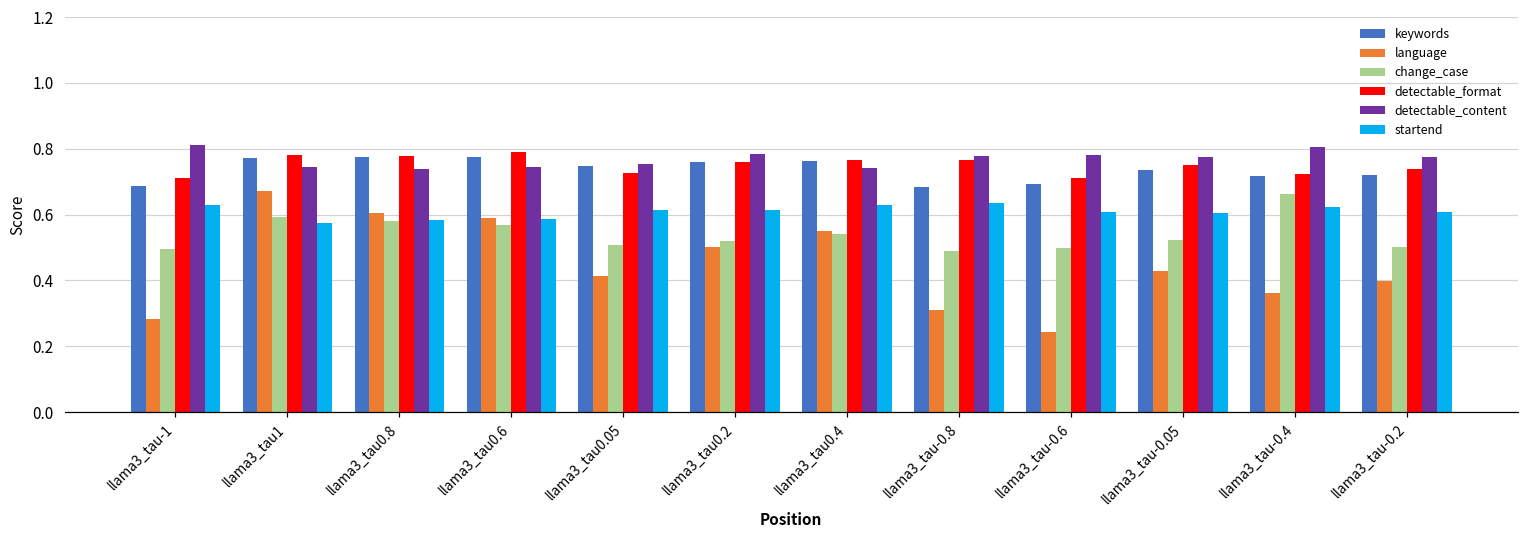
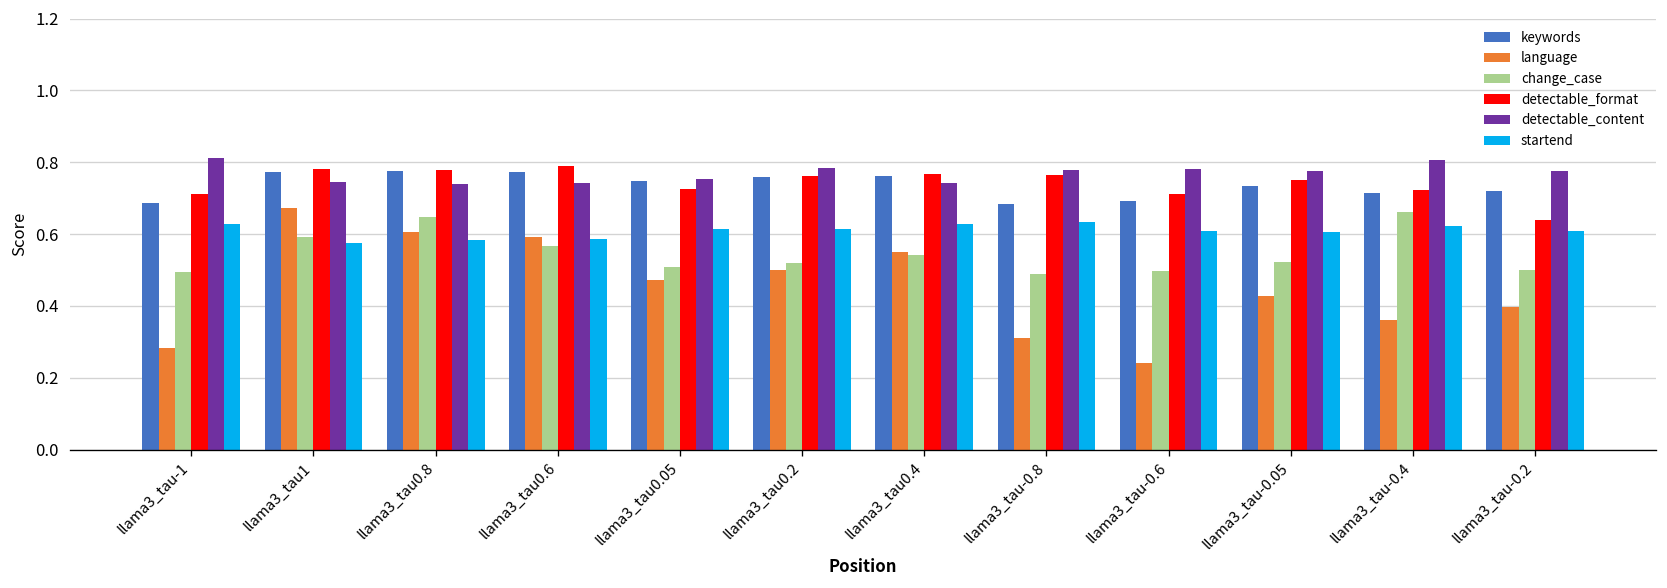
  {
    "keywords": {
      "llama3_tau-1": 0.69,
      "llama3_tau1": 0.77,
      "llama3_tau0.8": 0.78,
      "llama3_tau0.6": 0.77,
      "llama3_tau0.05": 0.75,
      "llama3_tau0.2": 0.76,
      "llama3_tau0.4": 0.76,
      "llama3_tau-0.8": 0.68,
      "llama3_tau-0.6": 0.69,
      "llama3_tau-0.05": 0.73,
      "llama3_tau-0.4": 0.72,
      "llama3_tau-0.2": 0.72
    },
    "language": {
      "llama3_tau-1": 0.28,
      "llama3_tau1": 0.67,
      "llama3_tau0.8": 0.61,
      "llama3_tau0.6": 0.59,
-     "llama3_tau0.05": 0.41,
+     "llama3_tau0.05": 0.47,
      "llama3_tau0.2": 0.50,
      "llama3_tau0.4": 0.55,
      "llama3_tau-0.8": 0.31,
      "llama3_tau-0.6": 0.24,
      "llama3_tau-0.05": 0.43,
      "llama3_tau-0.4": 0.36,
      "llama3_tau-0.2": 0.40
    },
    "change_case": {
      "llama3_tau-1": 0.50,
      "llama3_tau1": 0.59,
-     "llama3_tau0.8": 0.58,
+     "llama3_tau0.8": 0.65,
      "llama3_tau0.6": 0.57,
      "llama3_tau0.05": 0.51,
      "llama3_tau0.2": 0.52,
      "llama3_tau0.4": 0.54,
      "llama3_tau-0.8": 0.49,
      "llama3_tau-0.6": 0.50,
      "llama3_tau-0.05": 0.52,
      "llama3_tau-0.4": 0.66,
      "llama3_tau-0.2": 0.50
    },
    "detectable_format": {
      "llama3_tau-1": 0.71,
      "llama3_tau1": 0.78,
      "llama3_tau0.8": 0.78,
      "llama3_tau0.6": 0.79,
      "llama3_tau0.05": 0.73,
      "llama3_tau0.2": 0.76,
      "llama3_tau0.4": 0.77,
      "llama3_tau-0.8": 0.77,
      "llama3_tau-0.6": 0.71,
      "llama3_tau-0.05": 0.75,
      "llama3_tau-0.4": 0.72,
-     "llama3_tau-0.2": 0.74
+     "llama3_tau-0.2": 0.64
    },
    "detectable_content": {
      "llama3_tau-1": 0.81,
      "llama3_tau1": 0.75,
      "llama3_tau0.8": 0.74,
      "llama3_tau0.6": 0.74,
      "llama3_tau0.05": 0.75,
      "llama3_tau0.2": 0.78,
      "llama3_tau0.4": 0.74,
      "llama3_tau-0.8": 0.78,
      "llama3_tau-0.6": 0.78,
      "llama3_tau-0.05": 0.78,
      "llama3_tau-0.4": 0.81,
      "llama3_tau-0.2": 0.77
    },
    "startend": {
      "llama3_tau-1": 0.63,
      "llama3_tau1": 0.57,
      "llama3_tau0.8": 0.58,
      "llama3_tau0.6": 0.59,
      "llama3_tau0.05": 0.62,
      "llama3_tau0.2": 0.61,
      "llama3_tau0.4": 0.63,
      "llama3_tau-0.8": 0.64,
      "llama3_tau-0.6": 0.61,
      "llama3_tau-0.05": 0.61,
      "llama3_tau-0.4": 0.62,
      "llama3_tau-0.2": 0.61
    }
  }
